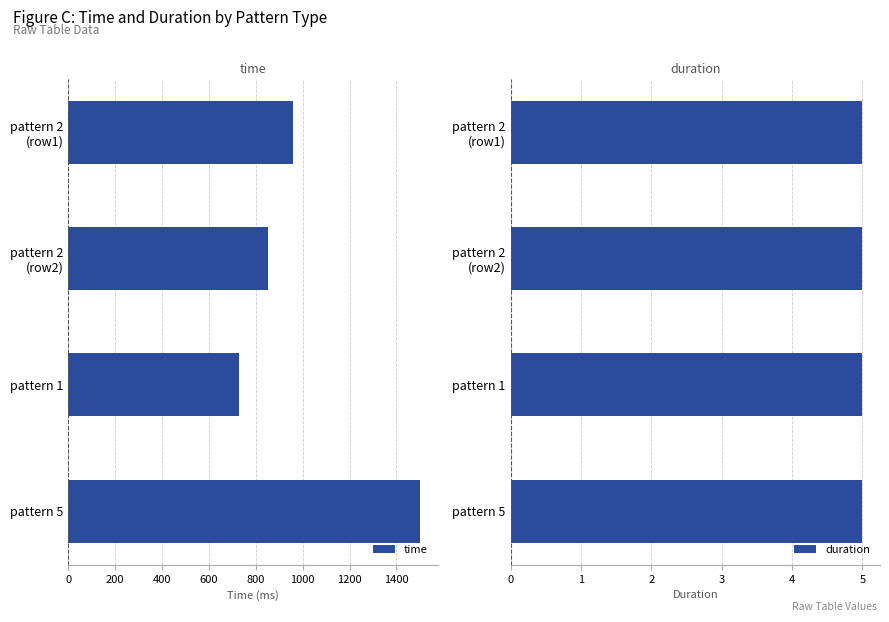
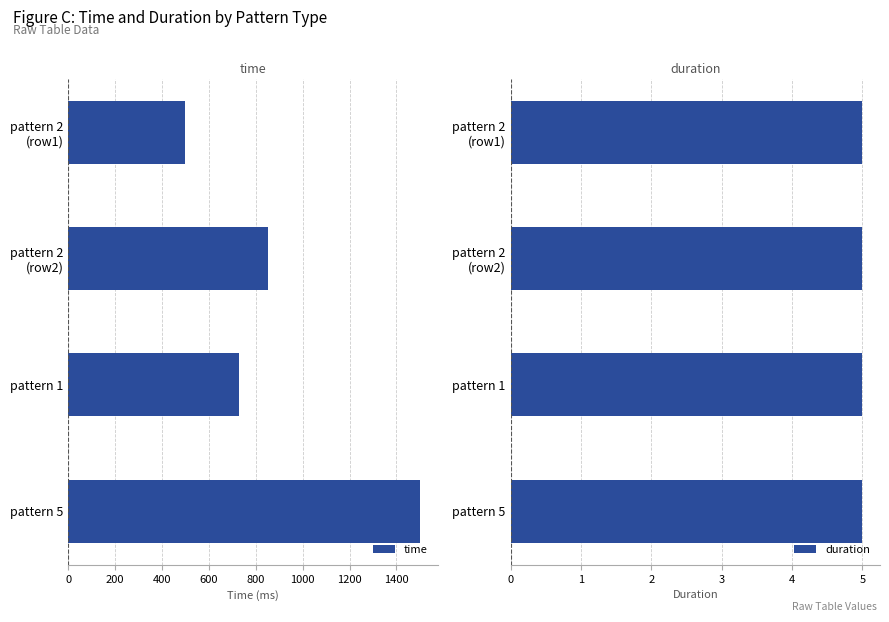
  {
    "time": {
-     "pattern 2 (row1)": 960,
+     "pattern 2 (row1)": 500,
      "pattern 2 (row2)": 850,
      "pattern 1": 730,
      "pattern 5": 1500
    },
    "duration": {
      "pattern 2 (row1)": 5.0,
      "pattern 2 (row2)": 5.0,
      "pattern 1": 5.0,
      "pattern 5": 5.0
    }
  }
